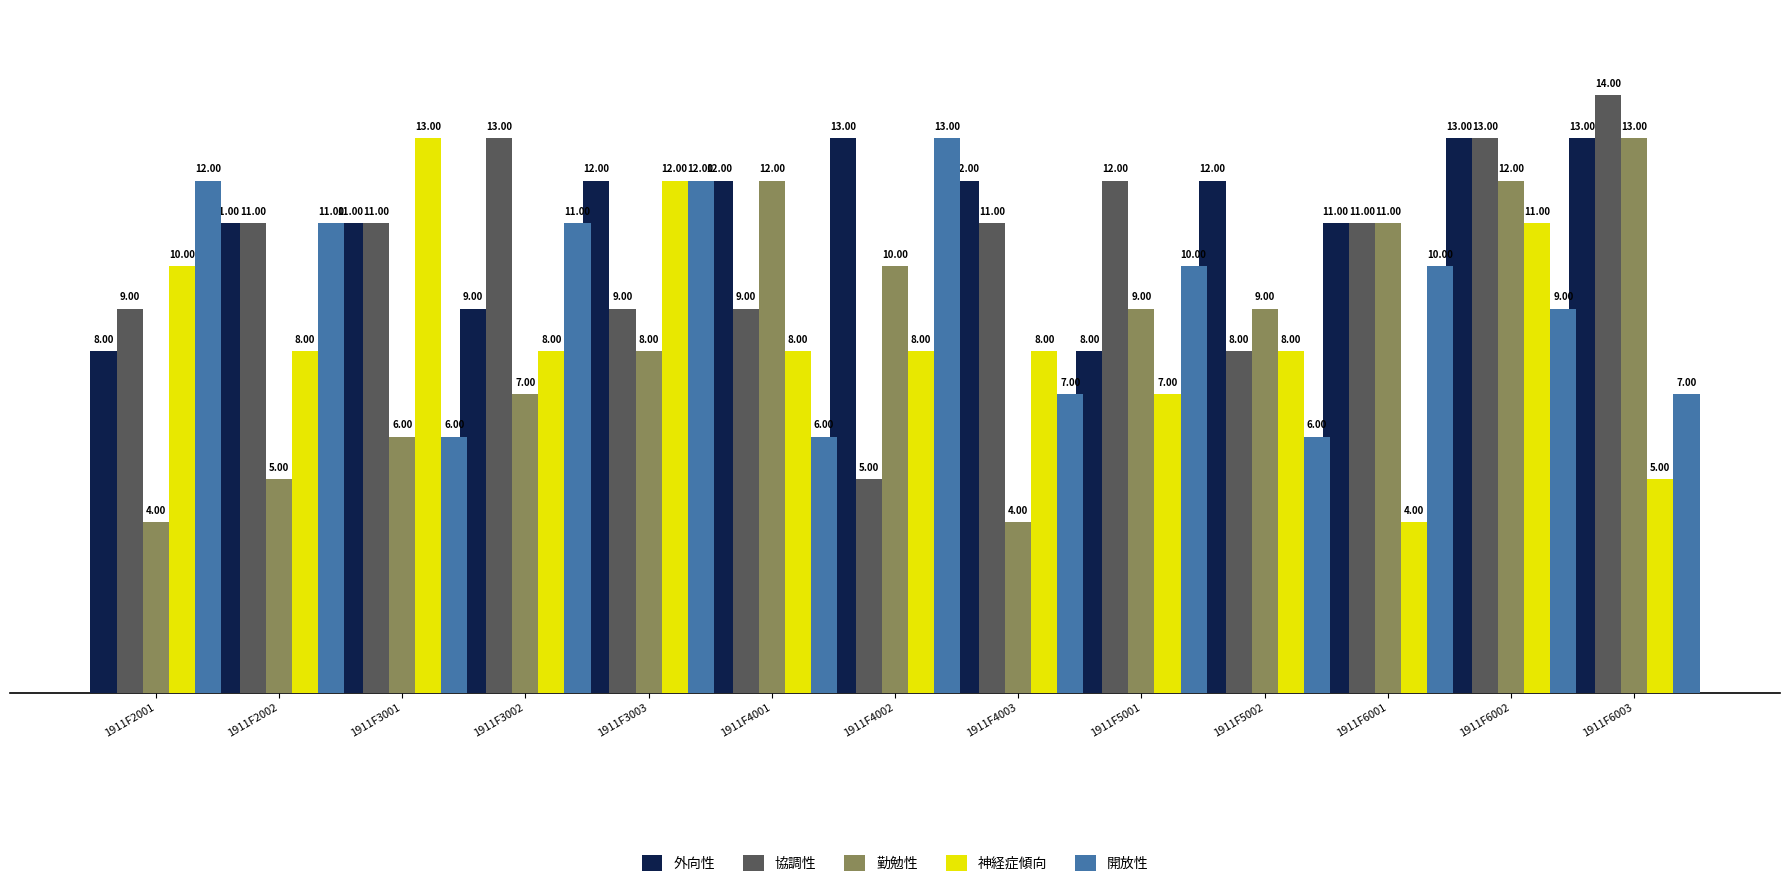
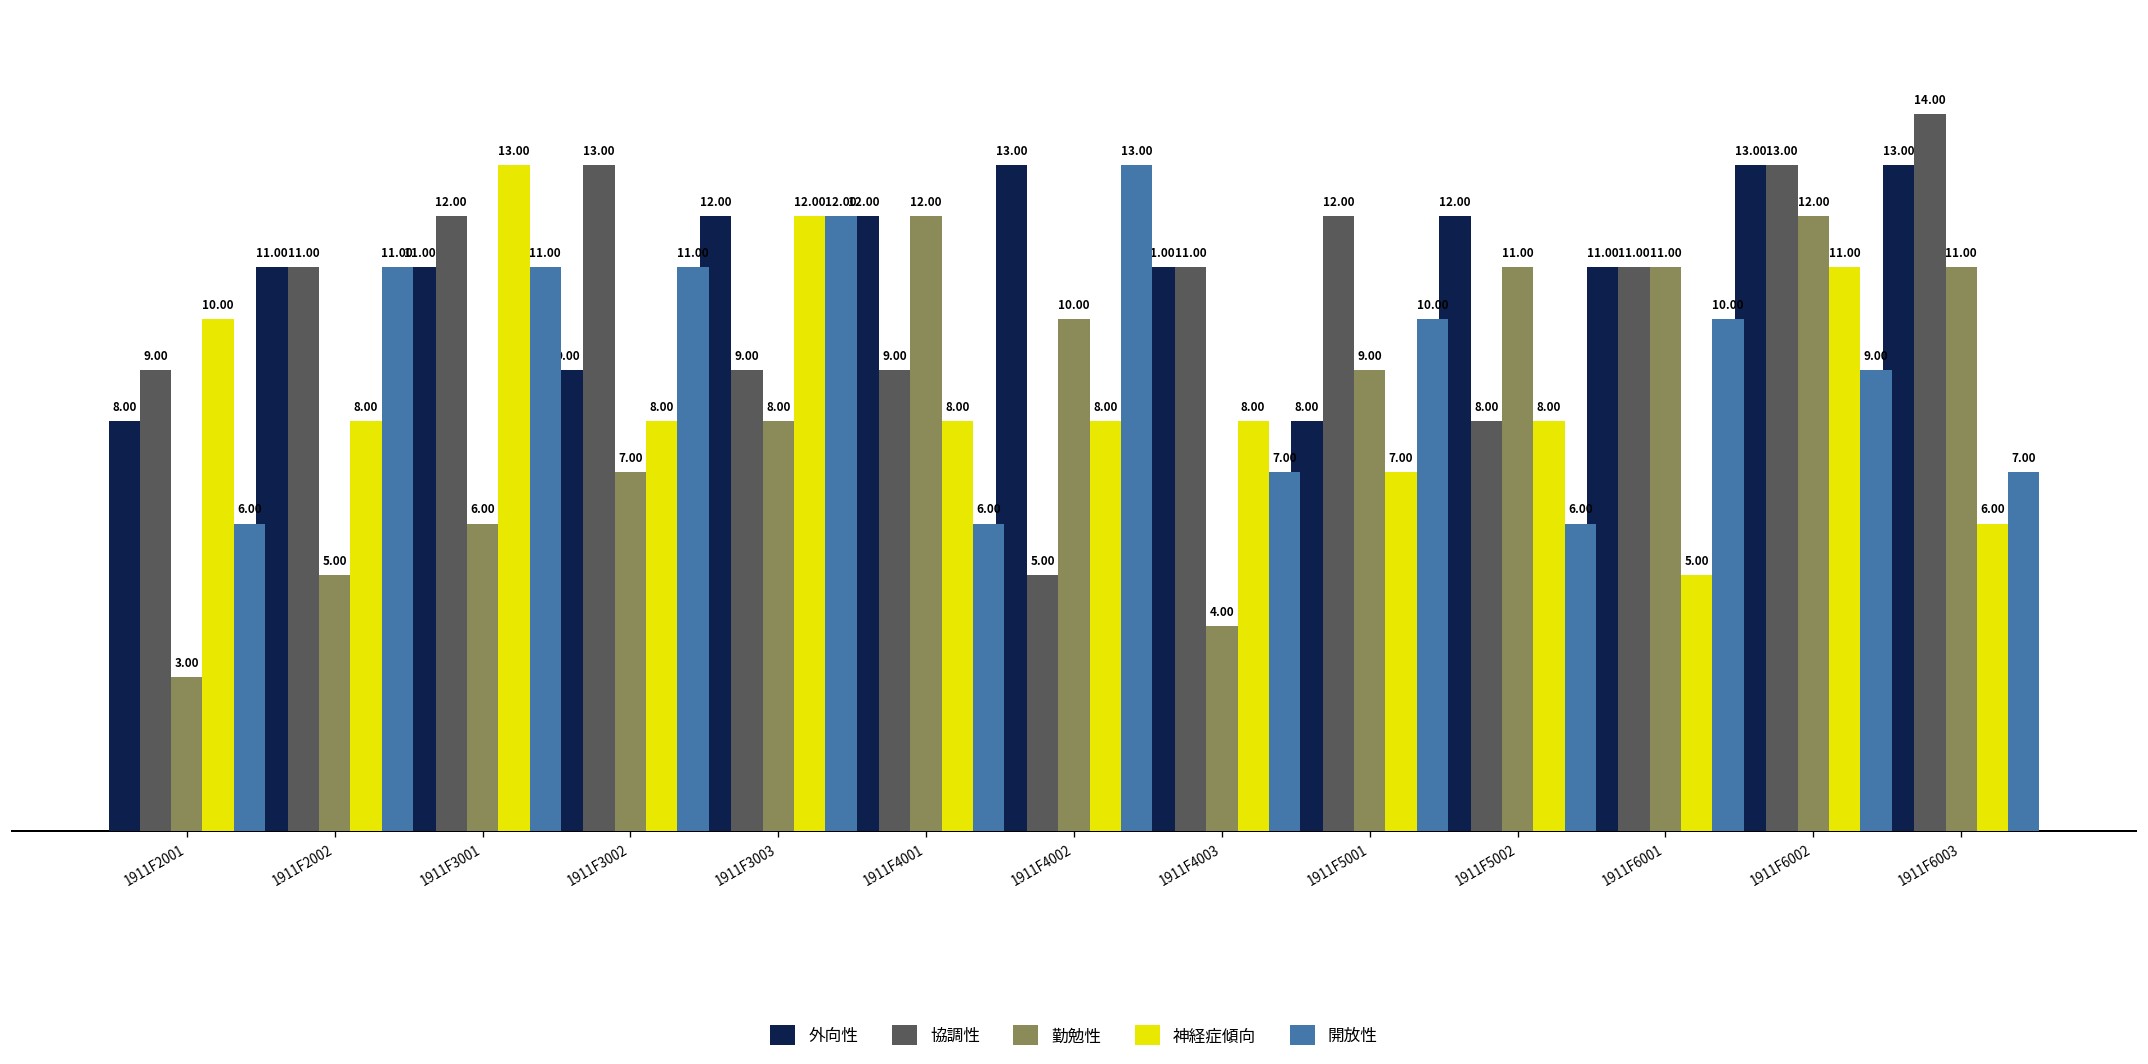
  {
    "外向性": {
      "1911F2001": 8.00,
      "1911F2002": 11.00,
      "1911F3002": 9.00,
      "1911F3003": 12.00,
      "1911F4002": 13.00,
-     "1911F4003": 12.00,
+     "1911F4003": 11.00,
      "1911F5001": 8.00,
      "1911F5002": 12.00,
      "1911F6001": 11.00,
      "1911F6002": 13.00,
      "1911F6003": 13.00
    },
    "協調性": {
      "1911F2001": 9.00,
      "1911F2002": 11.00,
-     "1911F3001": 11.00,
+     "1911F3001": 12.00,
      "1911F3002": 13.00,
      "1911F3003": 9.00,
      "1911F4001": 9.00,
      "1911F4002": 5.00,
      "1911F4003": 11.00,
      "1911F5001": 12.00,
      "1911F5002": 8.00,
      "1911F6001": 11.00,
      "1911F6002": 13.00,
      "1911F6003": 14.00
    },
    "勤勉性": {
-     "1911F2001": 4.00,
+     "1911F2001": 3.00,
      "1911F2002": 5.00,
      "1911F3001": 6.00,
      "1911F3002": 7.00,
      "1911F3003": 8.00,
      "1911F4001": 12.00,
      "1911F4002": 10.00,
      "1911F4003": 4.00,
      "1911F5001": 9.00,
-     "1911F5002": 9.00,
+     "1911F5002": 11.00,
      "1911F6001": 11.00,
      "1911F6002": 12.00,
-     "1911F6003": 13.00
+     "1911F6003": 11.00
    },
    "神経症傾向": {
      "1911F2001": 10.00,
      "1911F2002": 8.00,
      "1911F3001": 13.00,
      "1911F3002": 8.00,
      "1911F3003": 12.00,
      "1911F4001": 8.00,
      "1911F4002": 8.00,
      "1911F4003": 8.00,
      "1911F5001": 7.00,
      "1911F5002": 8.00,
-     "1911F6001": 4.00,
+     "1911F6001": 5.00,
      "1911F6002": 11.00,
-     "1911F6003": 5.00
+     "1911F6003": 6.00
    },
    "開放性": {
-     "1911F2001": 12.00,
-     "1911F3001": 6.00,
+     "1911F2001": 6.00,
+     "1911F3001": 11.00,
      "1911F3002": 11.00,
      "1911F4001": 6.00,
      "1911F4002": 13.00,
      "1911F4003": 7.00,
      "1911F5001": 10.00,
      "1911F5002": 6.00,
      "1911F6001": 10.00,
      "1911F6002": 9.00,
      "1911F6003": 7.00
    }
  }
